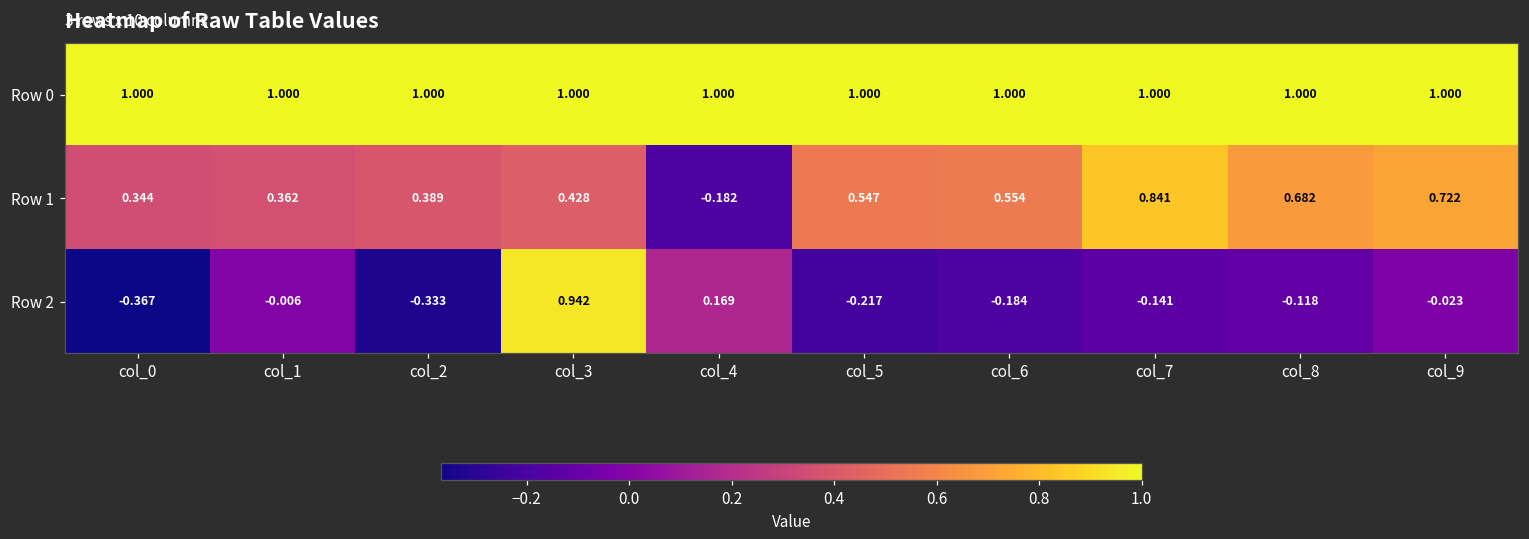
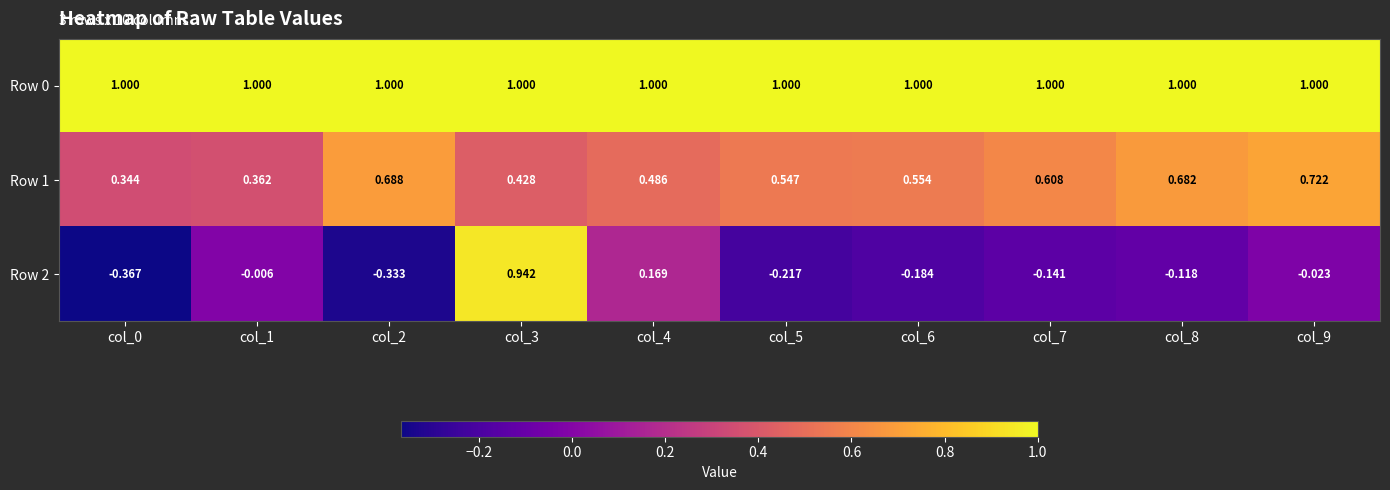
  {
    "Row 0": {
      "col_0": 1.000,
      "col_1": 1.000,
      "col_2": 1.000,
      "col_3": 1.000,
      "col_4": 1.000,
      "col_5": 1.000,
      "col_6": 1.000,
      "col_7": 1.000,
      "col_8": 1.000,
      "col_9": 1.000
    },
    "Row 1": {
      "col_0": 0.344,
      "col_1": 0.362,
-     "col_2": 0.389,
+     "col_2": 0.688,
      "col_3": 0.428,
-     "col_4": -0.182,
+     "col_4": 0.486,
      "col_5": 0.547,
      "col_6": 0.554,
-     "col_7": 0.841,
+     "col_7": 0.608,
      "col_8": 0.682,
      "col_9": 0.722
    },
    "Row 2": {
      "col_0": -0.367,
      "col_1": -0.006,
      "col_2": -0.333,
      "col_3": 0.942,
      "col_4": 0.169,
      "col_5": -0.217,
      "col_6": -0.184,
      "col_7": -0.141,
      "col_8": -0.118,
      "col_9": -0.023
    }
  }
